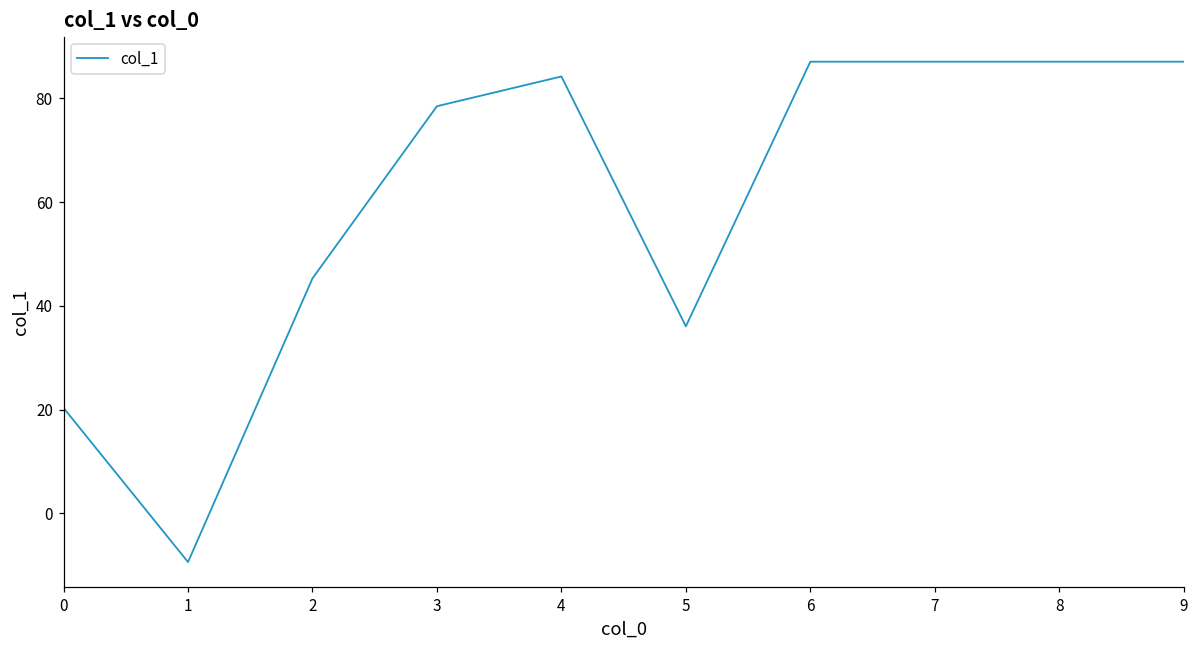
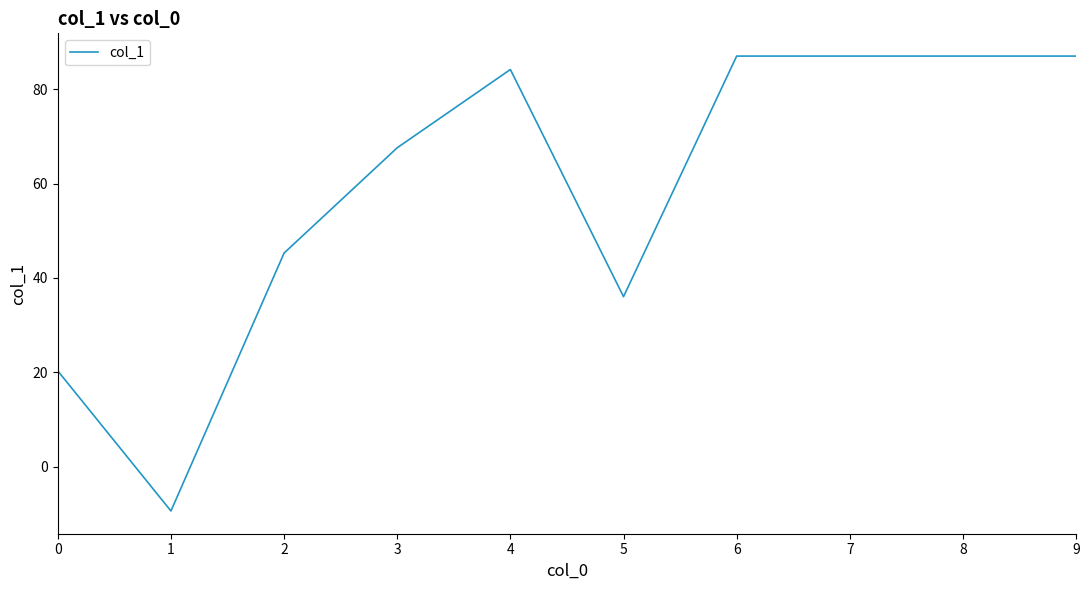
  {
    "0": 20,
    "1": -9,
    "2": 45,
-   "3": 78,
+   "3": 68,
    "4": 84,
    "5": 36,
    "6": 87,
    "7": 87,
    "8": 87,
    "9": 87
  }
